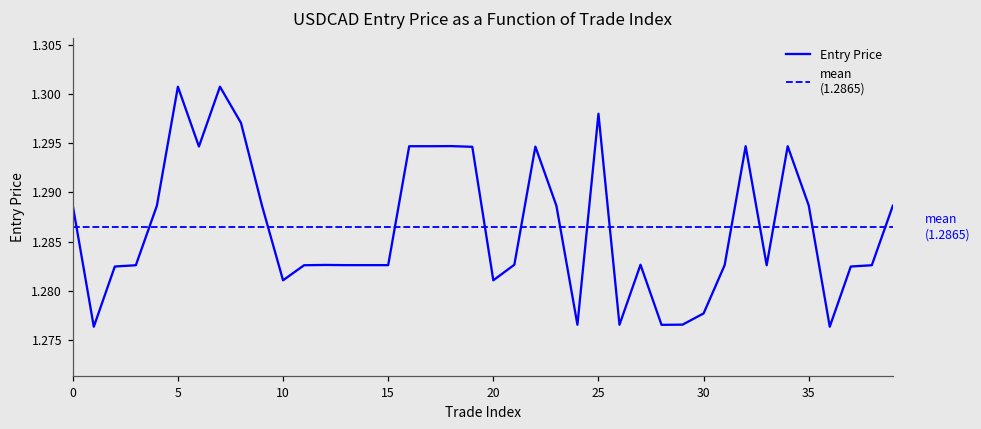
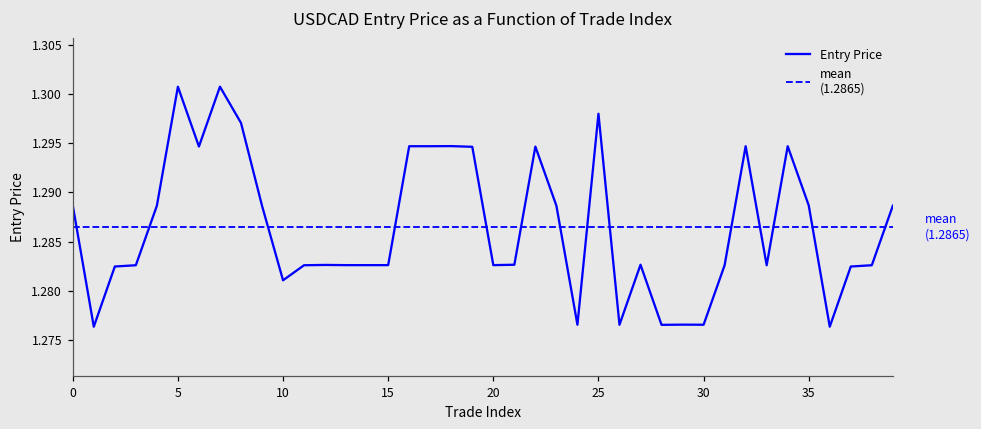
  {
    "0": 1.289,
    "5": 1.301,
    "10": 1.281,
    "15": 1.283,
-   "20": 1.281,
+   "20": 1.283,
    "25": 1.298,
-   "30": 1.278,
+   "30": 1.277,
    "35": 1.289
  }
